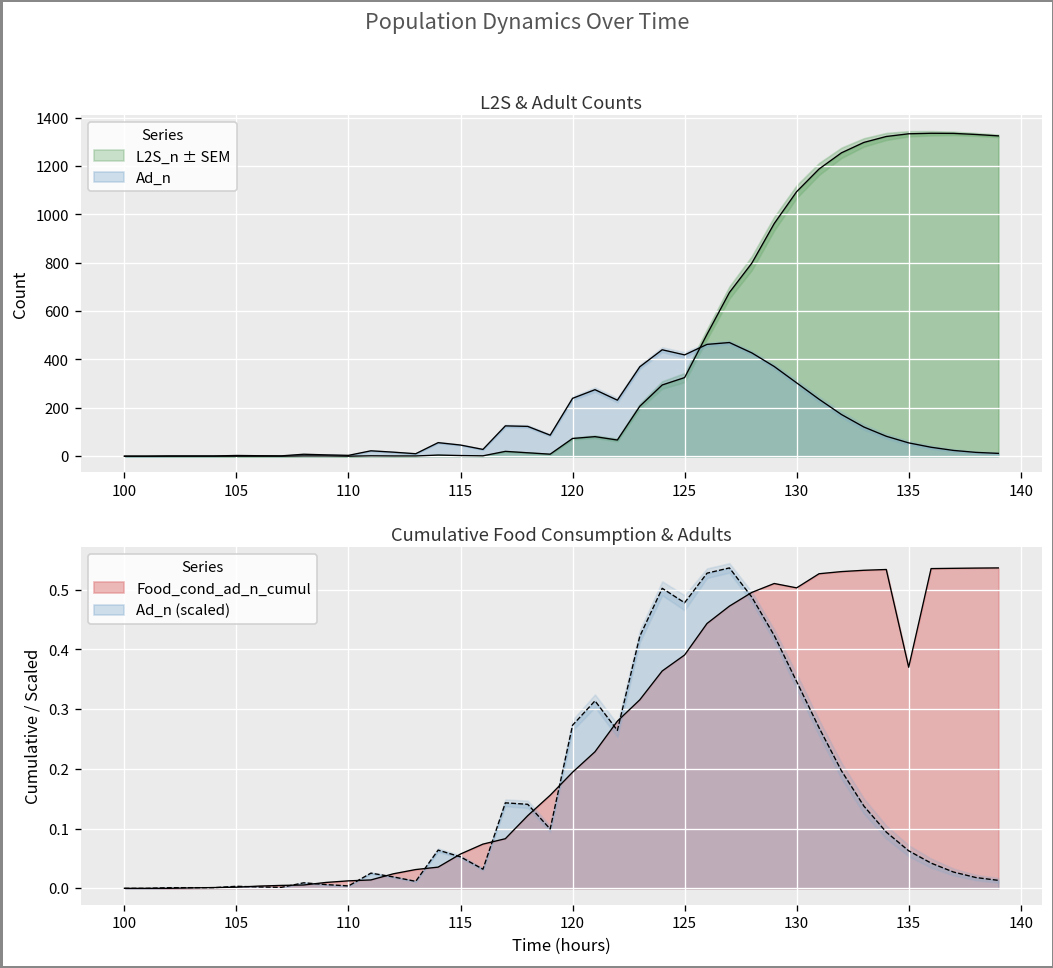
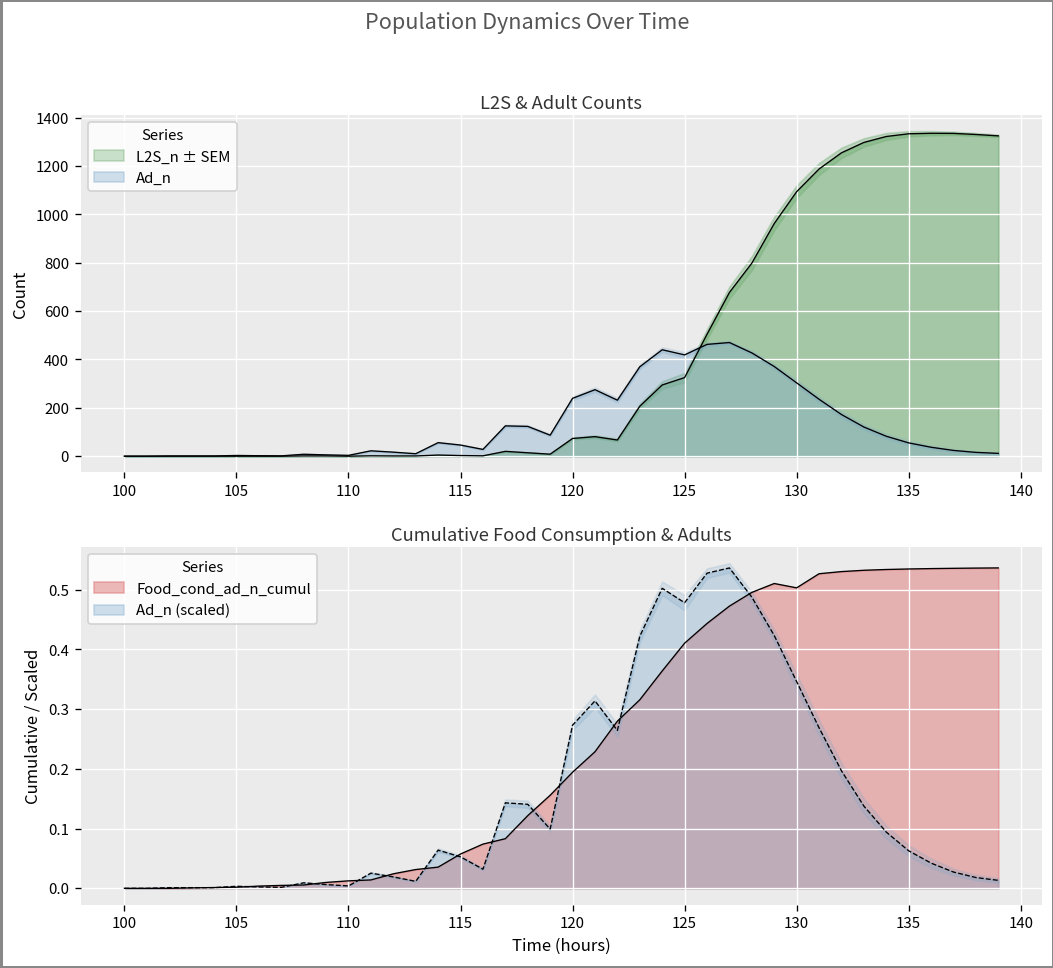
  {
    "Cumulative Food Consumption & Adults": {
      "Food_cond_ad_n_cumul": {
        "110": 0.01,
        "120": 0.19,
-       "125": 0.39,
+       "125": 0.41,
        "130": 0.50,
-       "135": 0.37
+       "135": 0.53
      }
    }
  }
